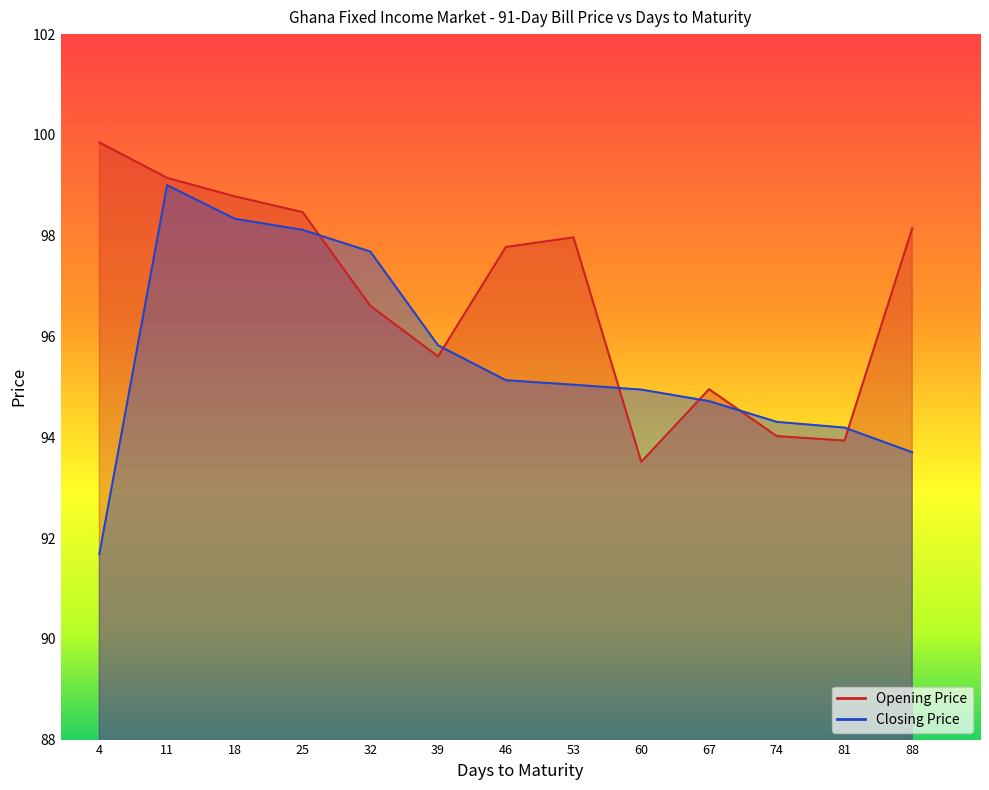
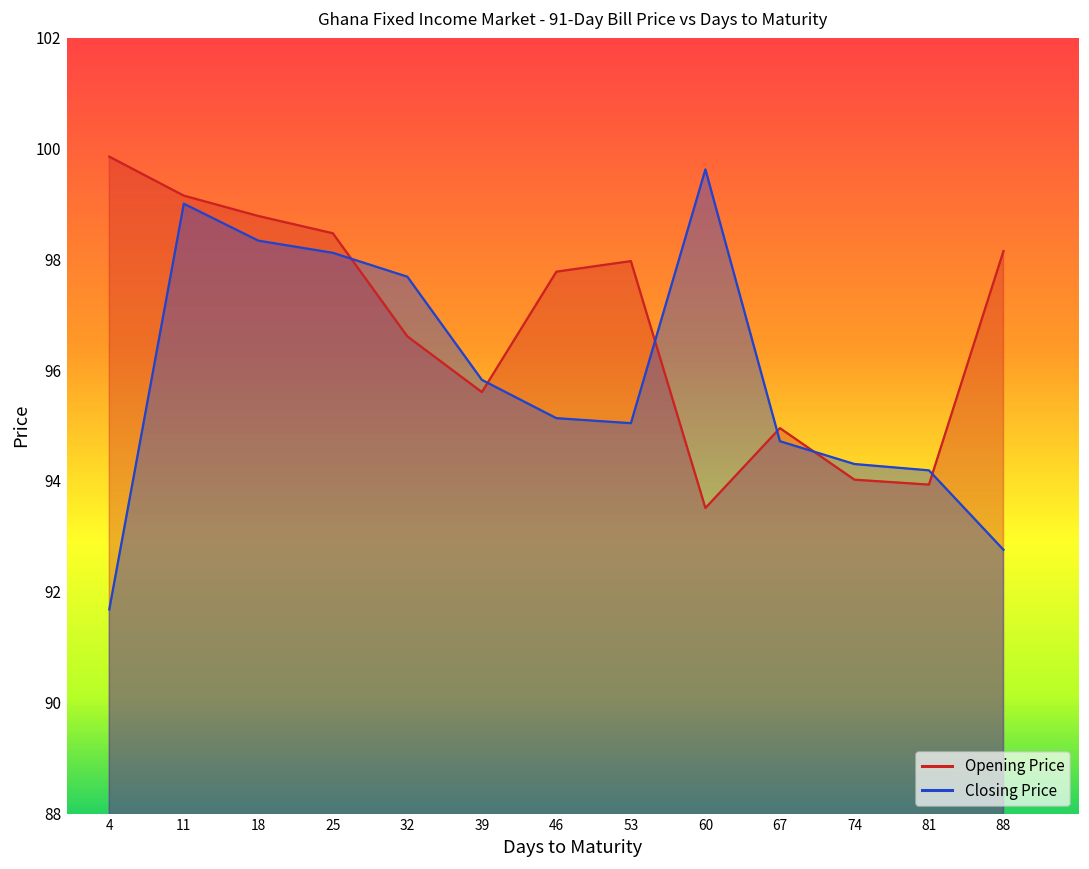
  {
    "Opening Price": {
      "4": 99.9,
      "11": 99.1,
      "18": 98.8,
      "25": 98.5,
      "32": 96.6,
      "39": 95.6,
      "46": 97.8,
      "53": 98.0,
      "60": 93.5,
      "67": 95.0,
      "74": 94.0,
      "81": 93.9,
      "88": 98.1
    },
    "Closing Price": {
      "4": 91.7,
      "11": 99.0,
      "18": 98.3,
      "25": 98.1,
      "32": 97.7,
      "39": 95.8,
      "46": 95.1,
      "53": 95.0,
-     "60": 94.9,
+     "60": 99.6,
      "67": 94.7,
      "74": 94.3,
      "81": 94.2,
-     "88": 93.7
+     "88": 92.8
    }
  }
